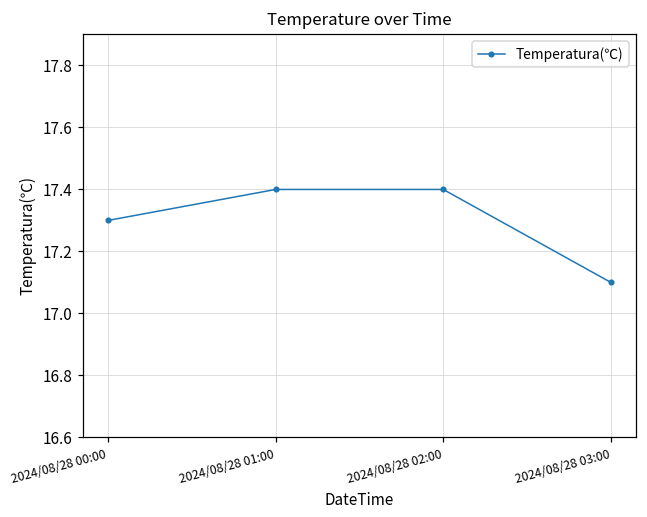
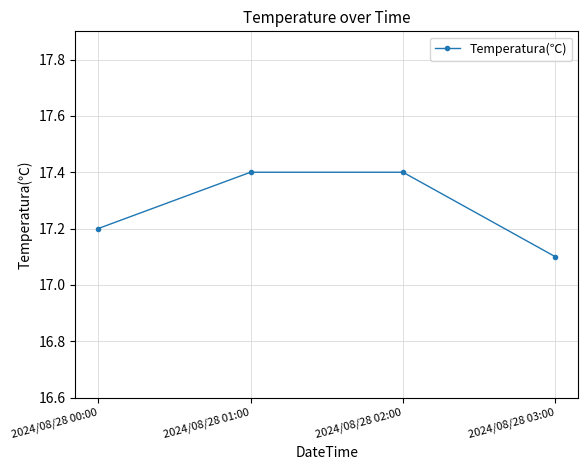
  {
-   "2024/08/28 00:00": 17.3,
+   "2024/08/28 00:00": 17.2,
    "2024/08/28 01:00": 17.4,
    "2024/08/28 02:00": 17.4,
    "2024/08/28 03:00": 17.1
  }
